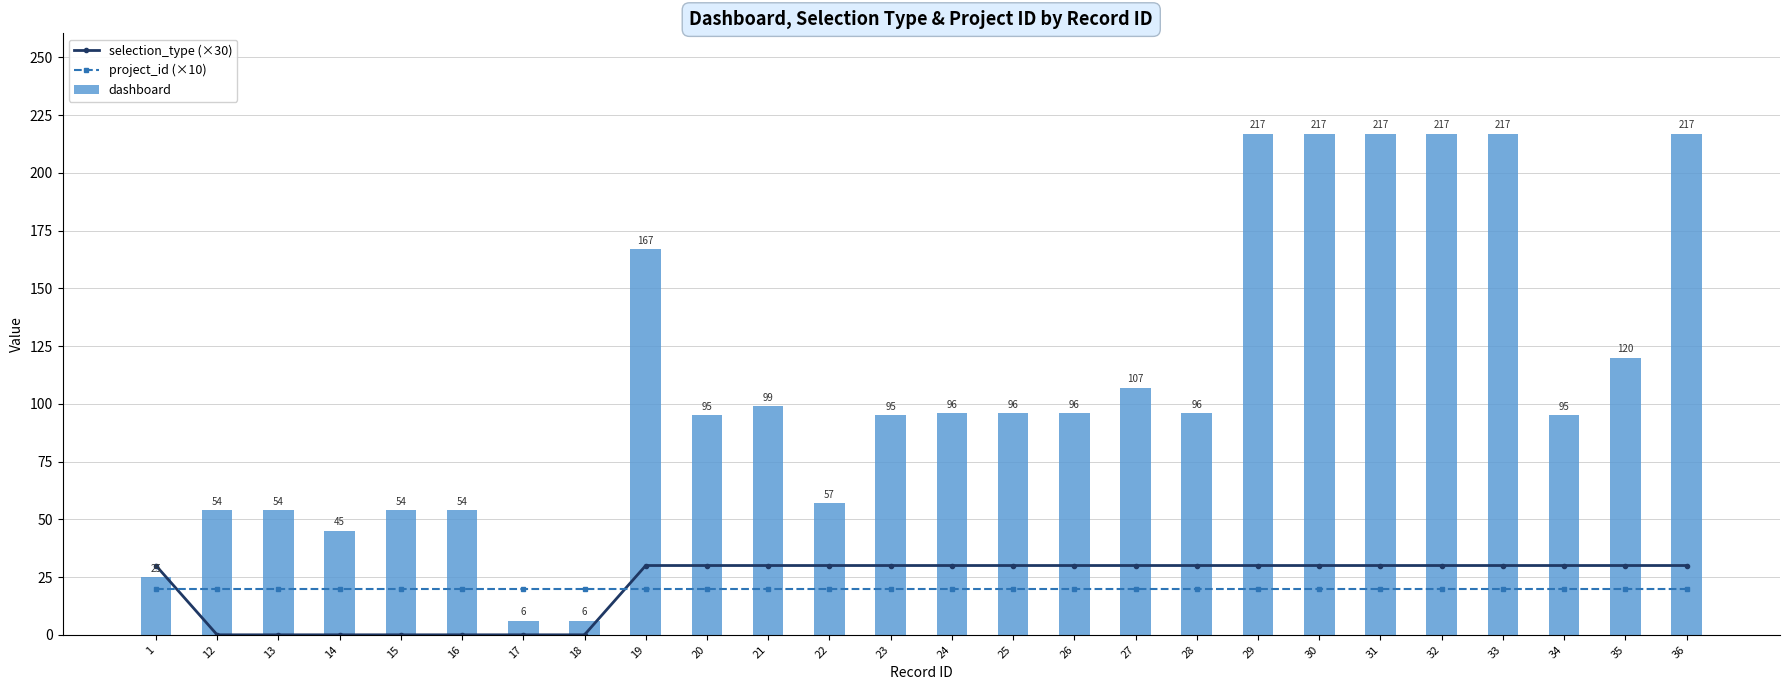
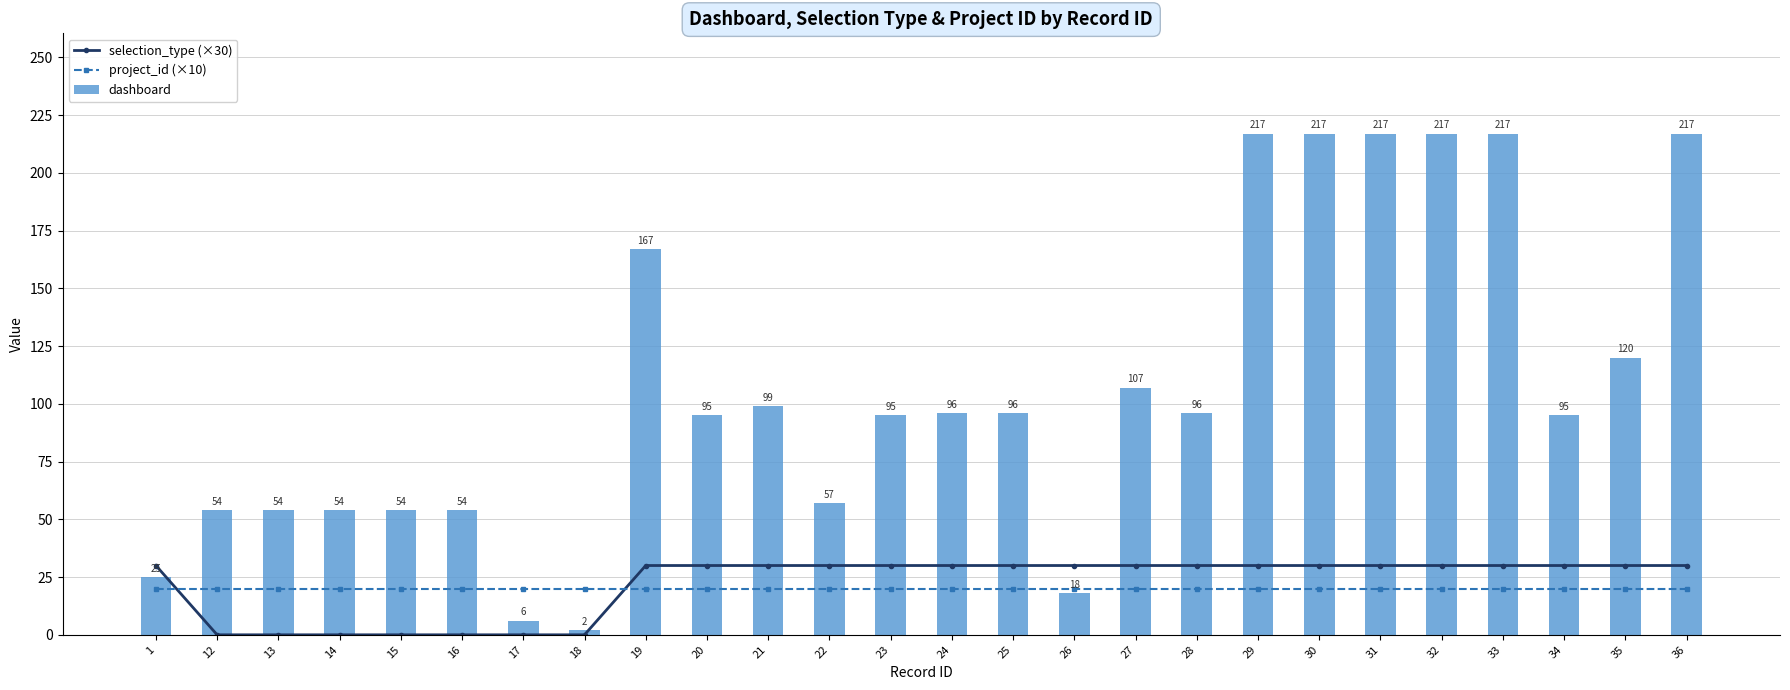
  {
    "selection_type (×30)": {
      "12": 0,
      "13": 0,
      "14": 0,
      "15": 0,
      "16": 0,
      "17": 0,
      "18": 0,
      "19": 30,
      "20": 30,
      "21": 30,
      "22": 30,
      "23": 30,
      "24": 30,
      "25": 30,
      "26": 30,
      "27": 30,
      "28": 30,
      "29": 30,
      "30": 30,
      "31": 30,
      "32": 30,
      "33": 30,
      "34": 30,
      "35": 30,
      "36": 30
    },
    "dashboard": {
      "12": 54,
      "13": 54,
-     "14": 45,
+     "14": 54,
      "15": 54,
      "16": 54,
      "17": 6,
-     "18": 6,
+     "18": 2,
      "19": 167,
      "20": 95,
      "21": 99,
      "22": 57,
      "23": 95,
      "24": 96,
      "25": 96,
-     "26": 96,
+     "26": 18,
      "27": 107,
      "28": 96,
      "29": 217,
      "30": 217,
      "31": 217,
      "32": 217,
      "33": 217,
      "34": 95,
      "35": 120,
      "36": 217
    },
    "project_id (×10)": {
      "1": 20,
      "12": 20,
      "13": 20,
      "14": 20,
      "15": 20,
      "16": 20,
      "17": 20,
      "18": 20,
      "19": 20,
      "20": 20,
      "21": 20,
      "22": 20,
      "23": 20,
      "24": 20,
      "25": 20,
      "26": 20,
      "27": 20,
      "28": 20,
      "29": 20,
      "30": 20,
      "31": 20,
      "32": 20,
      "33": 20,
      "34": 20,
      "35": 20,
      "36": 20
    }
  }
